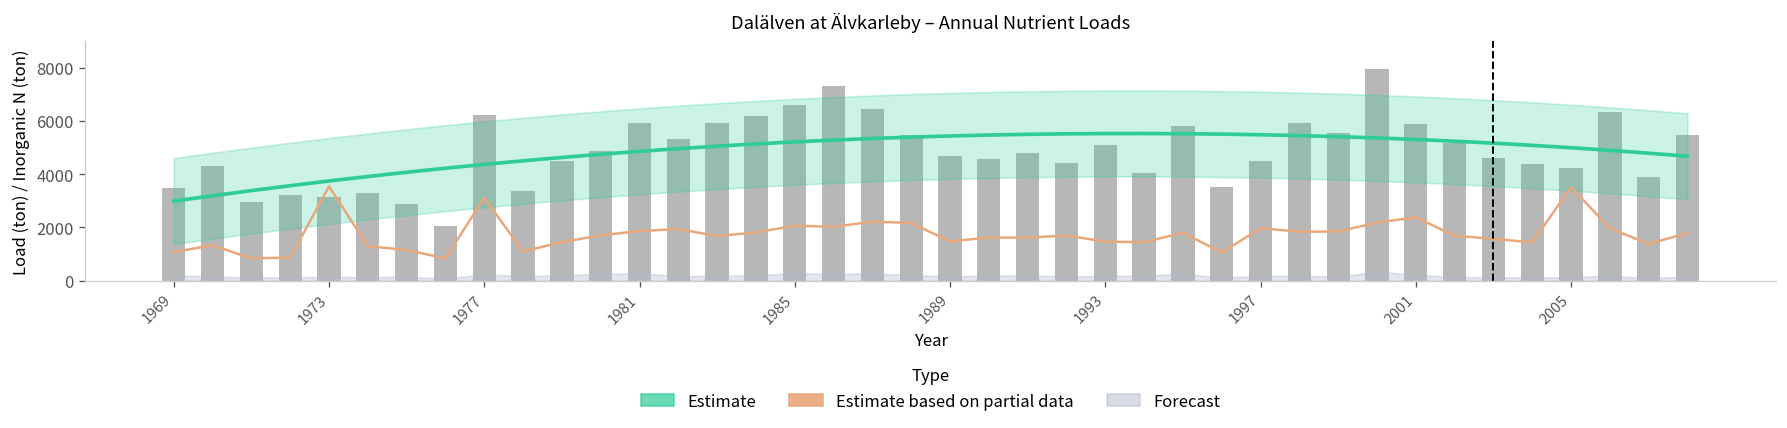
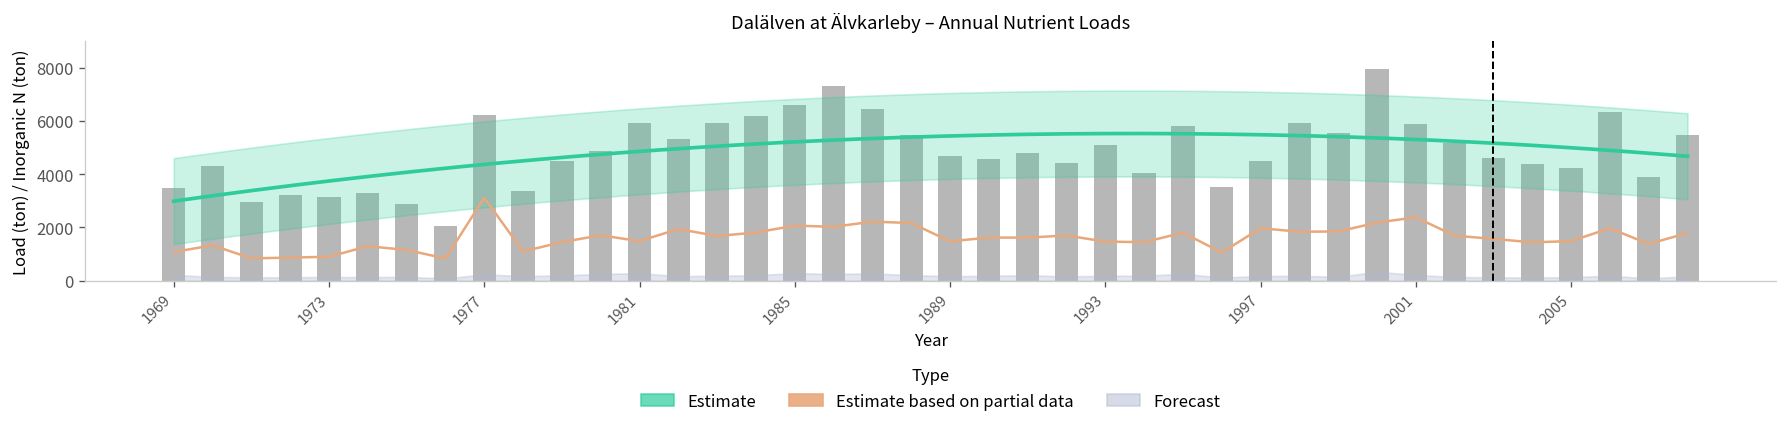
  {
    "Estimate based on partial data": {
      "1969": 1100,
-     "1973": 3500,
+     "1973": 900,
      "1977": 3100,
-     "1981": 1900,
+     "1981": 1500,
      "1985": 2100,
      "1989": 1500,
      "1993": 1500,
      "1997": 2000,
      "2001": 2400,
-     "2005": 3500
+     "2005": 1500
    }
  }
